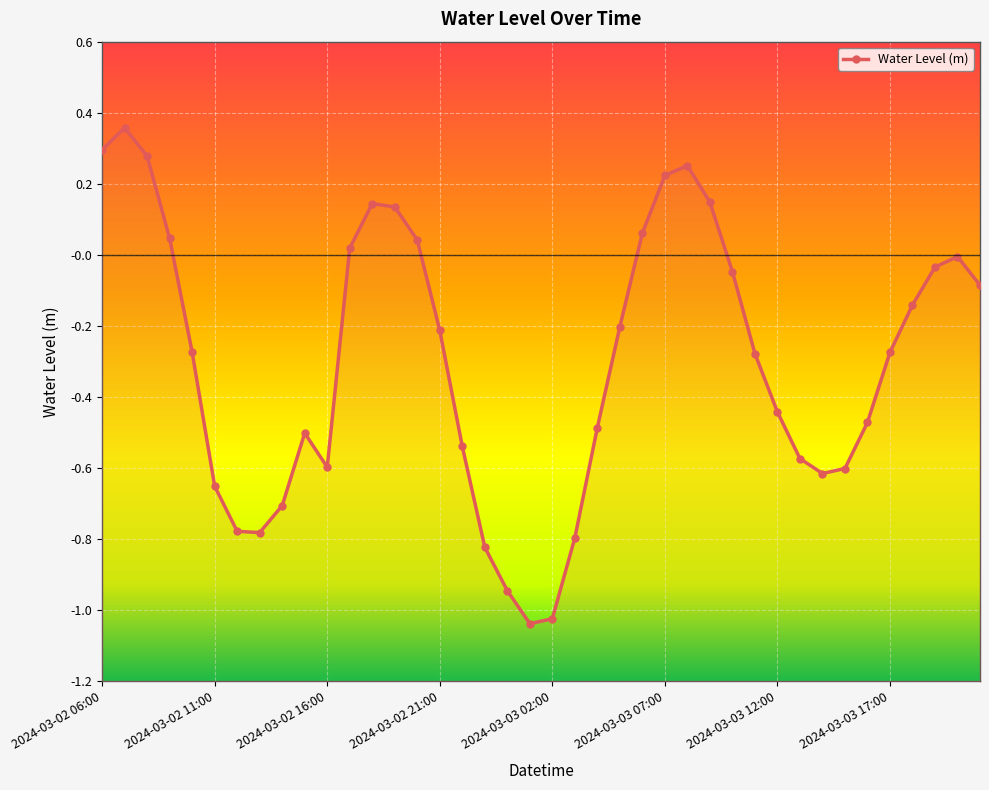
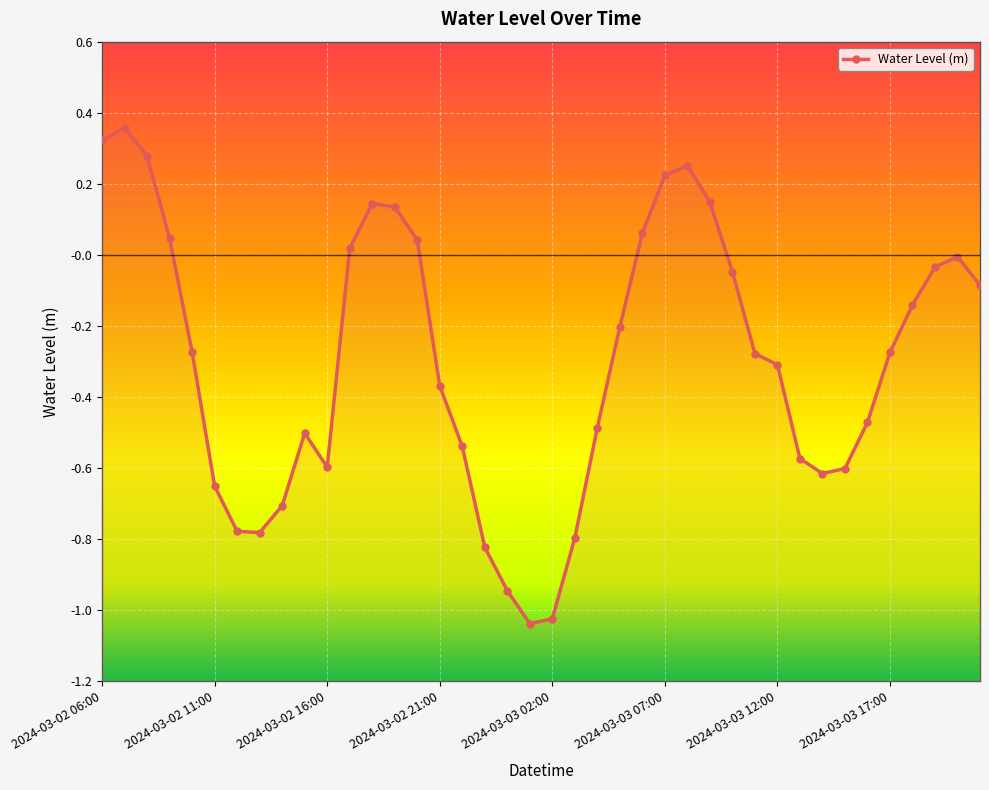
  {
-   "2024-03-02 06:00": 0.30,
+   "2024-03-02 06:00": 0.32,
    "2024-03-02 11:00": -0.65,
    "2024-03-02 16:00": -0.60,
-   "2024-03-02 21:00": -0.21,
+   "2024-03-02 21:00": -0.37,
    "2024-03-03 02:00": -1.02,
    "2024-03-03 07:00": 0.22,
-   "2024-03-03 12:00": -0.44,
+   "2024-03-03 12:00": -0.31,
    "2024-03-03 17:00": -0.27
  }
